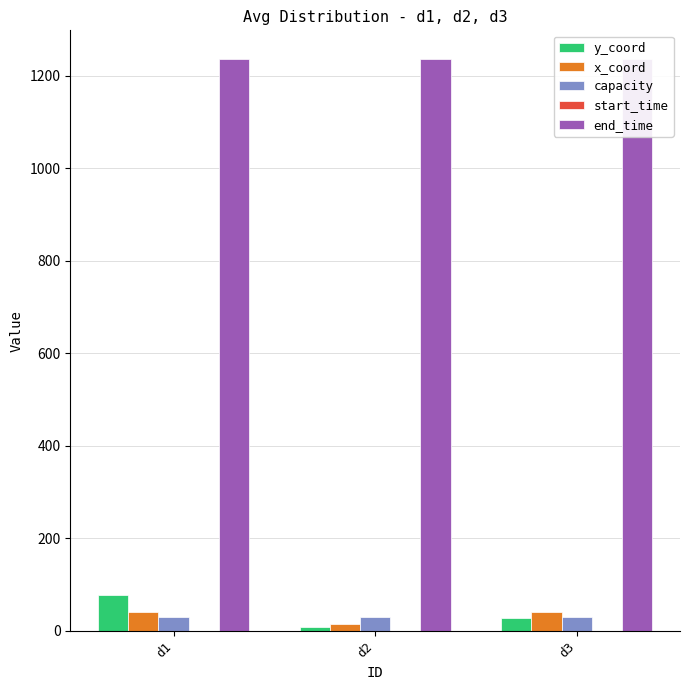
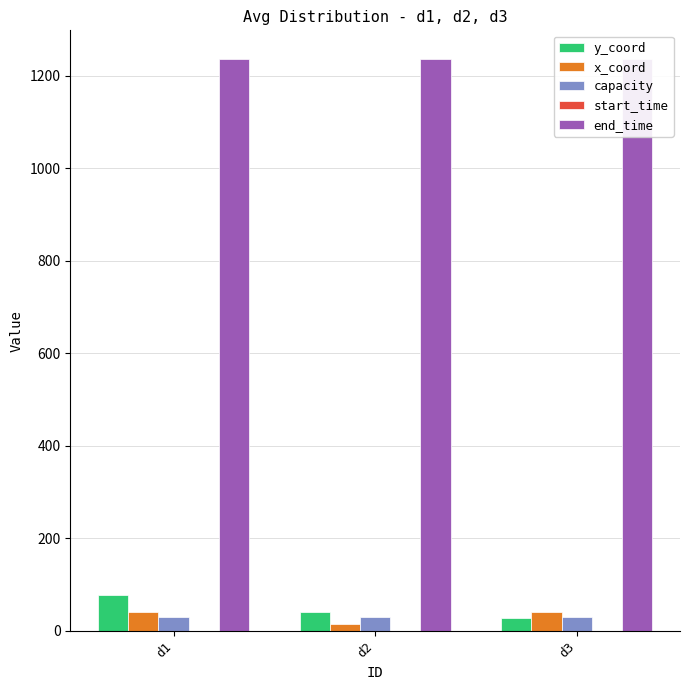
  {
    "y_coord": {
      "d1": 80,
-     "d2": 10,
+     "d2": 40,
      "d3": 30
    },
    "capacity": {
      "d1": 30,
      "d2": 30,
      "d3": 30
    },
    "end_time": {
      "d1": 1240,
      "d2": 1240
    }
  }
